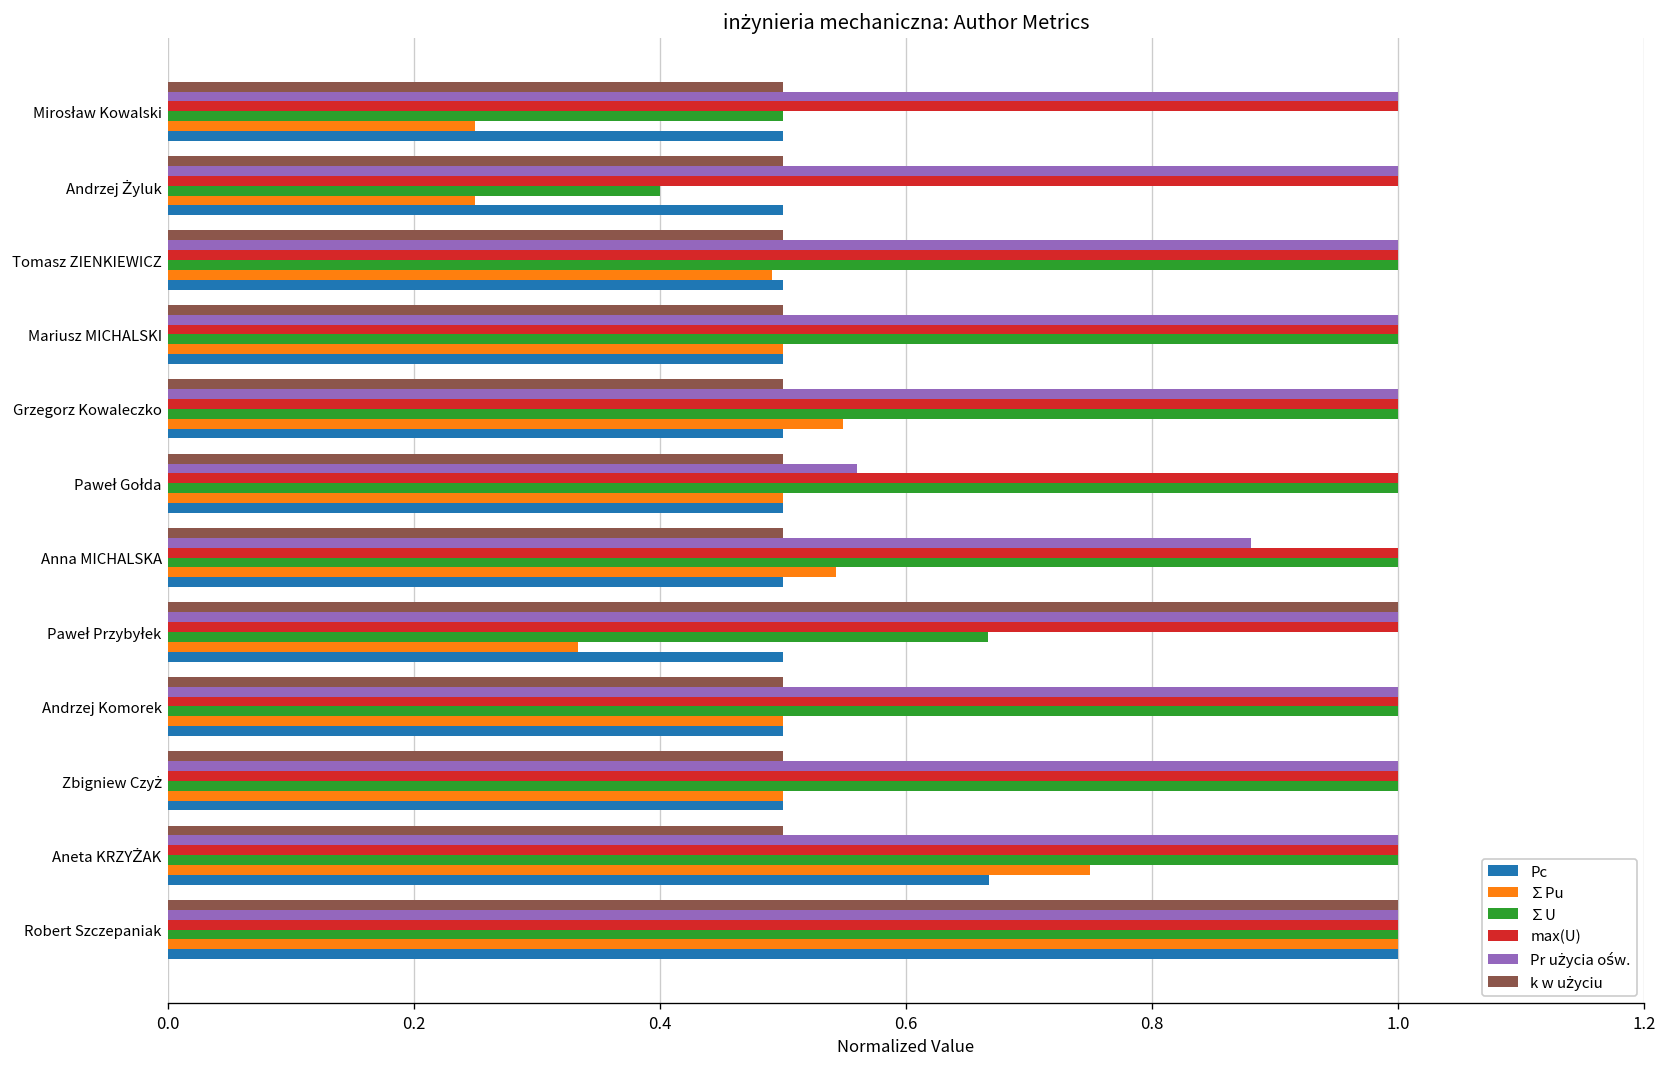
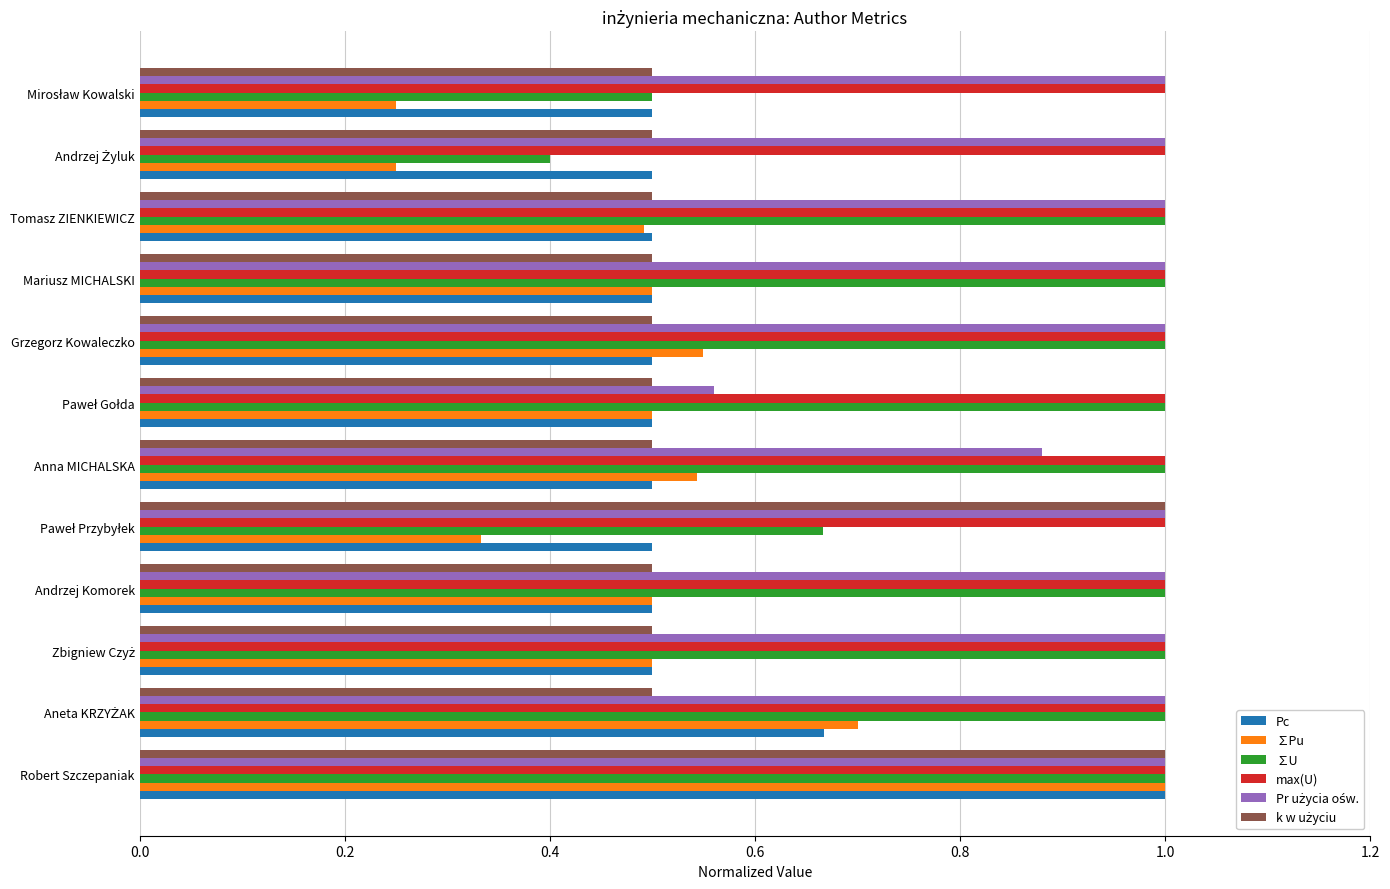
  {
    "Pc": {
      "Mirosław Kowalski": 0.500,
      "Andrzej Żyluk": 0.500,
      "Tomasz ZIENKIEWICZ": 0.500,
      "Mariusz MICHALSKI": 0.500,
      "Grzegorz Kowaleczko": 0.500,
      "Paweł Gołda": 0.500,
      "Anna MICHALSKA": 0.500,
      "Paweł Przybyłek": 0.500,
      "Andrzej Komorek": 0.500,
      "Zbigniew Czyż": 0.500,
      "Aneta KRZYŻAK": 0.668,
      "Robert Szczepaniak": 1.000
    },
    "∑Pu": {
      "Mirosław Kowalski": 0.250,
      "Andrzej Żyluk": 0.250,
      "Tomasz ZIENKIEWICZ": 0.492,
      "Mariusz MICHALSKI": 0.500,
      "Grzegorz Kowaleczko": 0.549,
      "Paweł Gołda": 0.500,
      "Anna MICHALSKA": 0.544,
      "Paweł Przybyłek": 0.333,
      "Andrzej Komorek": 0.500,
      "Zbigniew Czyż": 0.500,
-     "Aneta KRZYŻAK": 0.750,
+     "Aneta KRZYŻAK": 0.700,
      "Robert Szczepaniak": 1.000
    },
    "∑U": {
      "Mirosław Kowalski": 0.500,
      "Andrzej Żyluk": 0.400,
      "Tomasz ZIENKIEWICZ": 1.000,
      "Mariusz MICHALSKI": 1.000,
      "Grzegorz Kowaleczko": 1.000,
      "Paweł Gołda": 1.000,
      "Anna MICHALSKA": 1.000,
      "Paweł Przybyłek": 0.667,
      "Andrzej Komorek": 1.000,
      "Zbigniew Czyż": 1.000,
      "Aneta KRZYŻAK": 1.000,
      "Robert Szczepaniak": 1.000
    },
    "max(U)": {
      "Mirosław Kowalski": 1.000,
      "Andrzej Żyluk": 1.000,
      "Tomasz ZIENKIEWICZ": 1.000,
      "Mariusz MICHALSKI": 1.000,
      "Grzegorz Kowaleczko": 1.000,
      "Paweł Gołda": 1.000,
      "Anna MICHALSKA": 1.000,
      "Paweł Przybyłek": 1.000,
      "Andrzej Komorek": 1.000,
      "Zbigniew Czyż": 1.000,
      "Aneta KRZYŻAK": 1.000,
      "Robert Szczepaniak": 1.000
    },
    "Pr użycia ośw.": {
      "Mirosław Kowalski": 1.000,
      "Andrzej Żyluk": 1.000,
      "Tomasz ZIENKIEWICZ": 1.000,
      "Mariusz MICHALSKI": 1.000,
      "Grzegorz Kowaleczko": 1.000,
      "Paweł Gołda": 0.560,
      "Anna MICHALSKA": 0.880,
      "Paweł Przybyłek": 1.000,
      "Andrzej Komorek": 1.000,
      "Zbigniew Czyż": 1.000,
      "Aneta KRZYŻAK": 1.000,
      "Robert Szczepaniak": 1.000
    },
    "k w użyciu": {
      "Mirosław Kowalski": 0.500,
      "Andrzej Żyluk": 0.500,
      "Tomasz ZIENKIEWICZ": 0.500,
      "Mariusz MICHALSKI": 0.500,
      "Grzegorz Kowaleczko": 0.500,
      "Paweł Gołda": 0.500,
      "Anna MICHALSKA": 0.500,
      "Paweł Przybyłek": 1.000,
      "Andrzej Komorek": 0.500,
      "Zbigniew Czyż": 0.500,
      "Aneta KRZYŻAK": 0.500,
      "Robert Szczepaniak": 1.000
    }
  }
